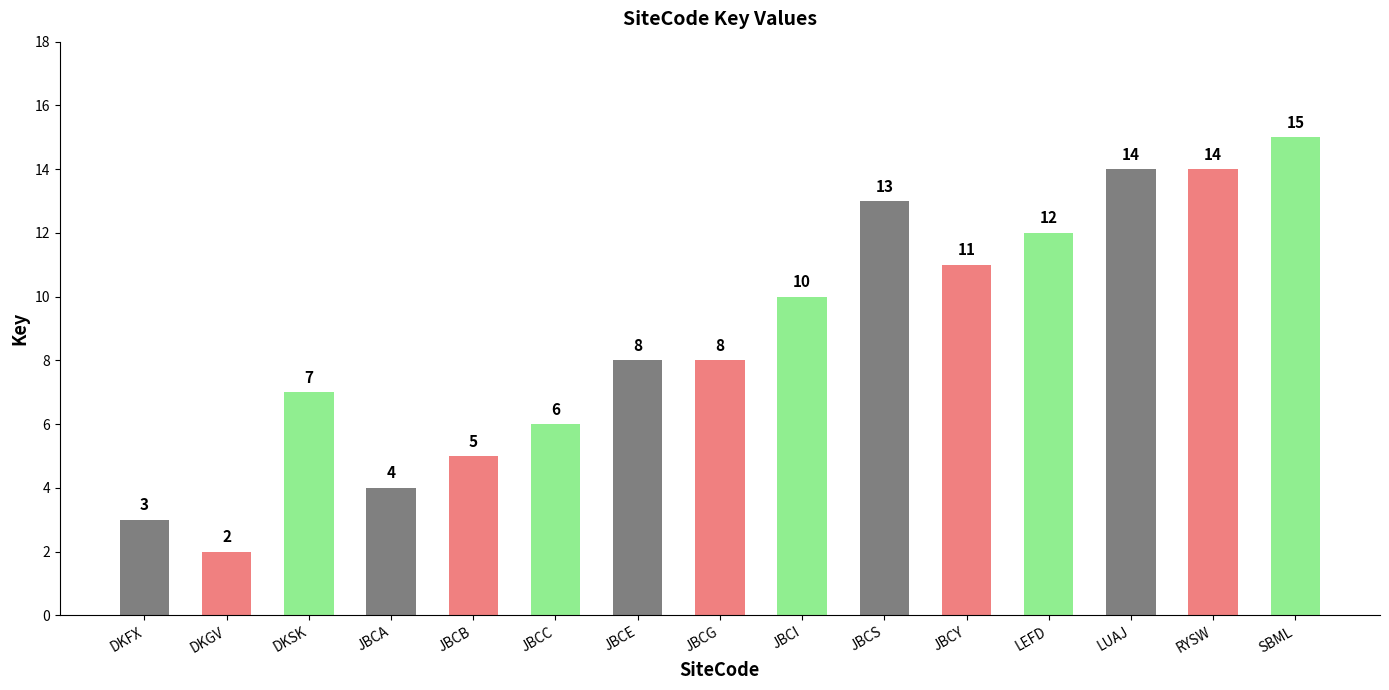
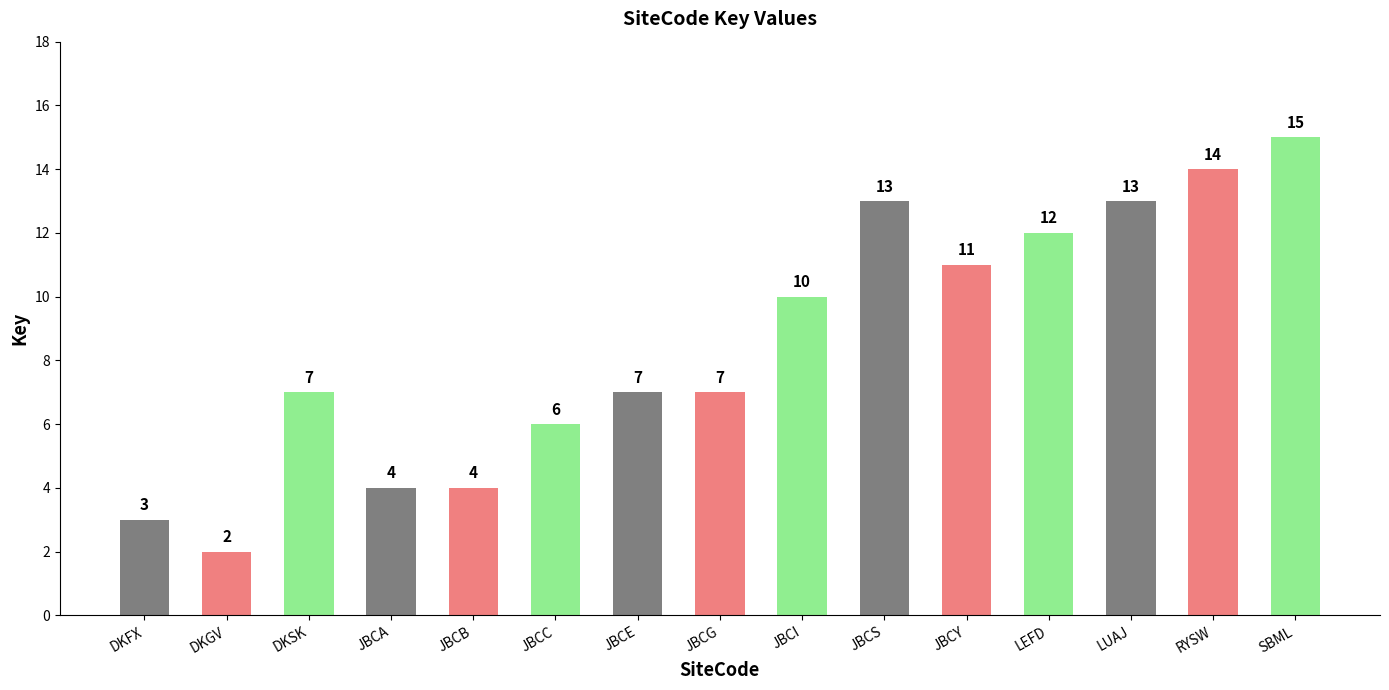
  {
    "DKFX": 3,
    "DKGV": 2,
    "DKSK": 7,
    "JBCA": 4,
-   "JBCB": 5,
+   "JBCB": 4,
    "JBCC": 6,
-   "JBCE": 8,
-   "JBCG": 8,
+   "JBCE": 7,
+   "JBCG": 7,
    "JBCI": 10,
    "JBCS": 13,
    "JBCY": 11,
    "LEFD": 12,
-   "LUAJ": 14,
+   "LUAJ": 13,
    "RYSW": 14,
    "SBML": 15
  }
